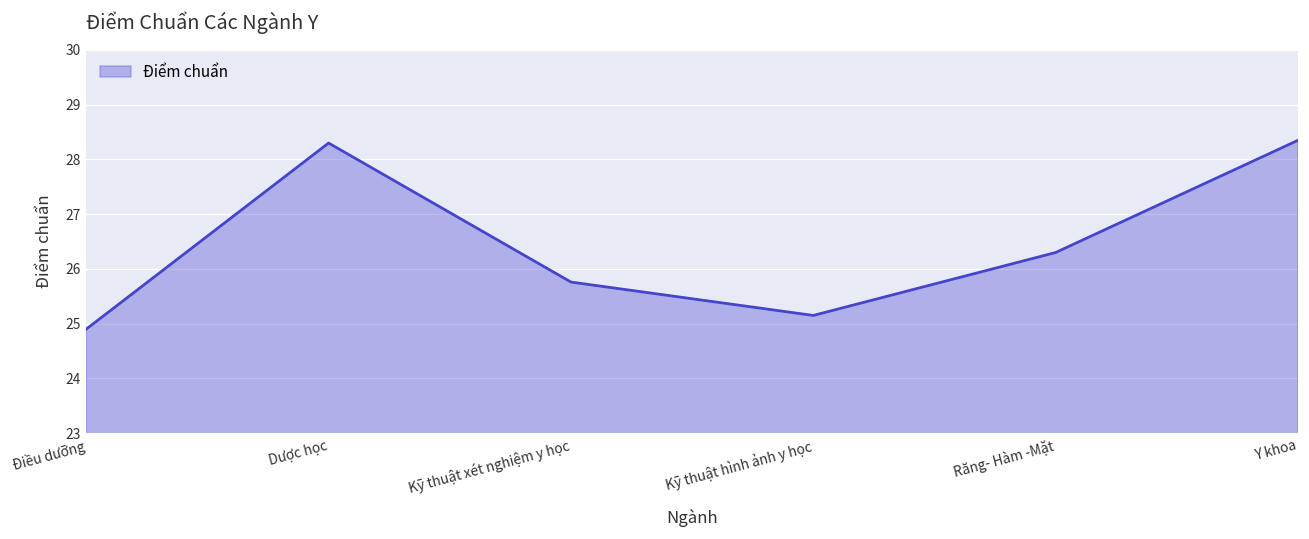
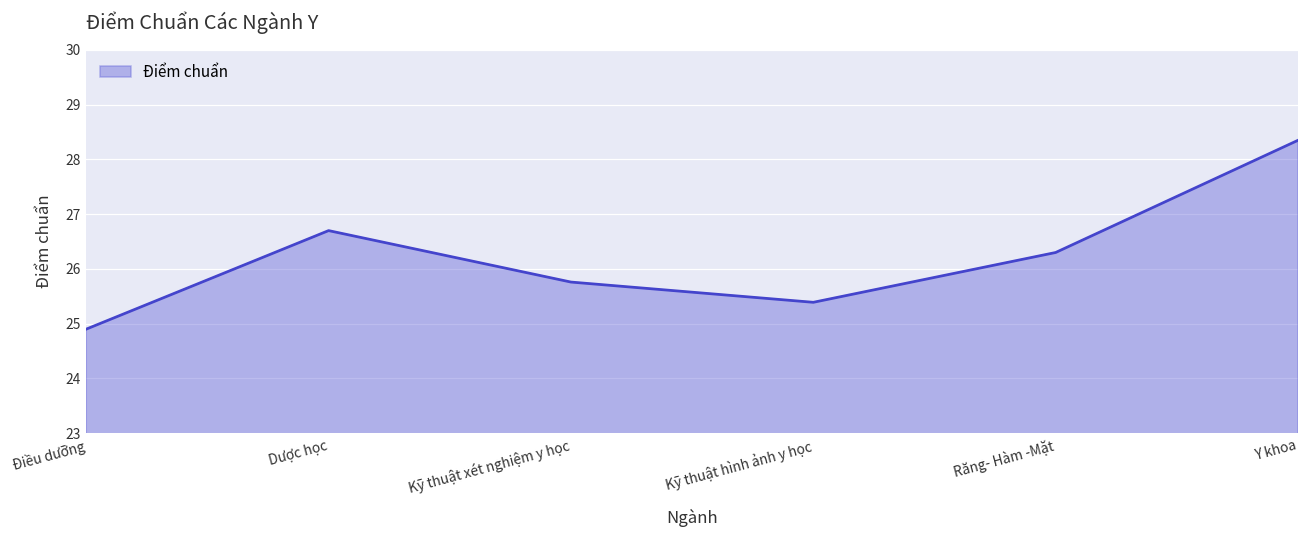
  {
    "Điều dưỡng": 24.9,
-   "Dược học": 28.3,
+   "Dược học": 26.7,
    "Kỹ thuật xét nghiệm y học": 25.8,
-   "Kỹ thuật hình ảnh y học": 25.2,
+   "Kỹ thuật hình ảnh y học": 25.4,
    "Răng- Hàm -Mặt": 26.3,
    "Y khoa": 28.4
  }
